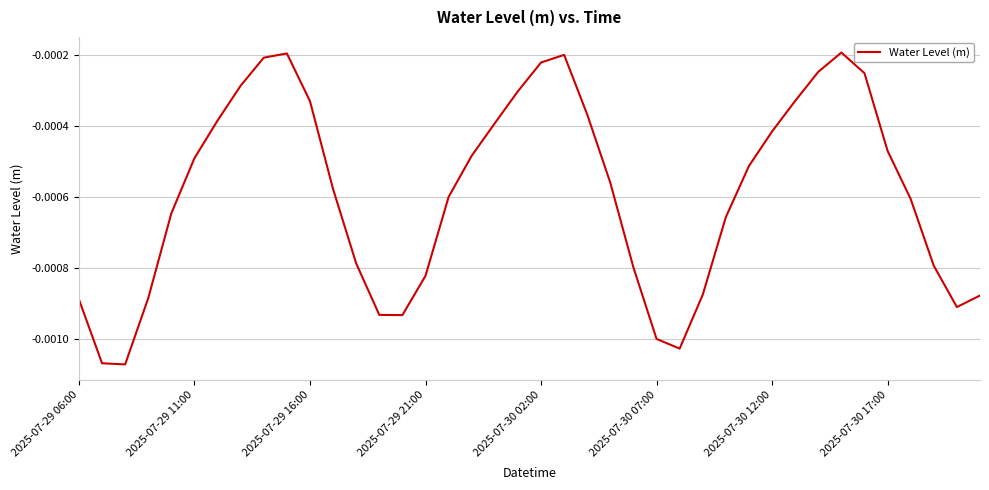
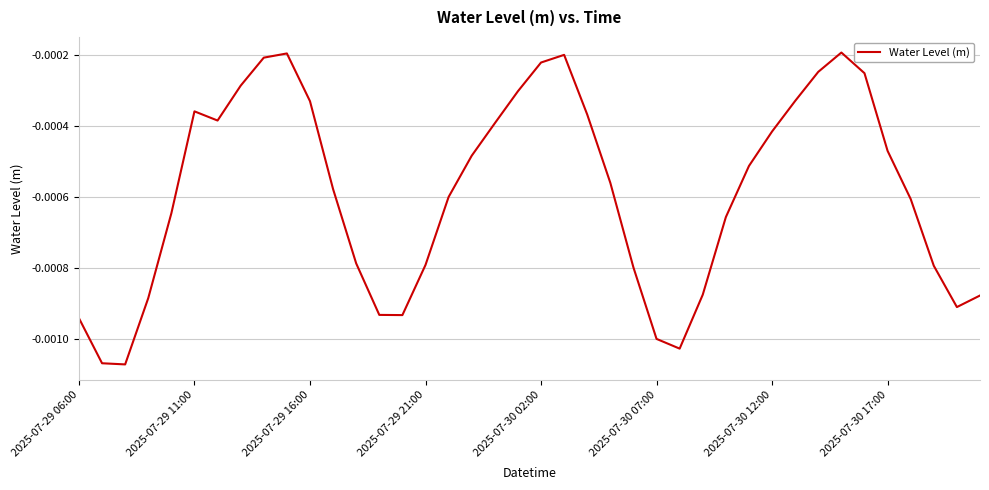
  {
-   "2025-07-29 06:00": -0.00089,
-   "2025-07-29 11:00": -0.00049,
+   "2025-07-29 06:00": -0.00094,
+   "2025-07-29 11:00": -0.00036,
    "2025-07-29 16:00": -0.00033,
-   "2025-07-29 21:00": -0.00082,
+   "2025-07-29 21:00": -0.00079,
    "2025-07-30 02:00": -0.00022,
    "2025-07-30 07:00": -0.00100,
    "2025-07-30 12:00": -0.00042,
    "2025-07-30 17:00": -0.00047
  }
